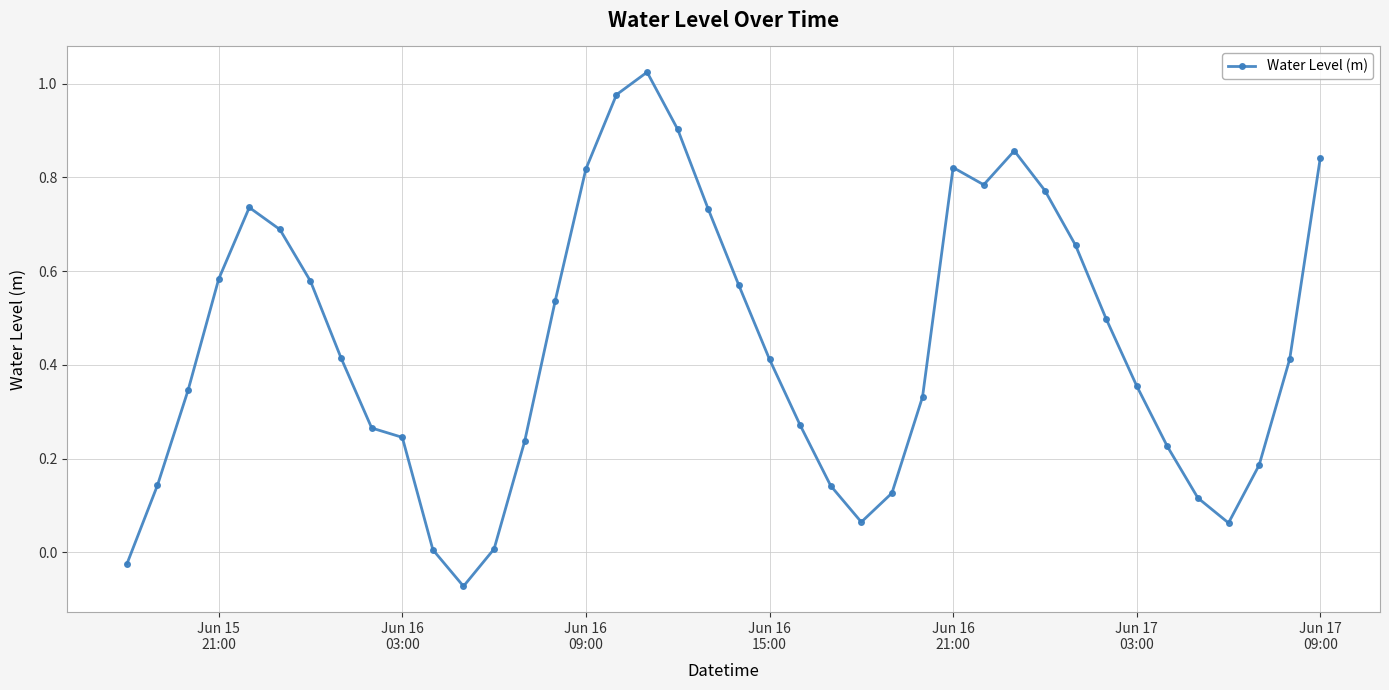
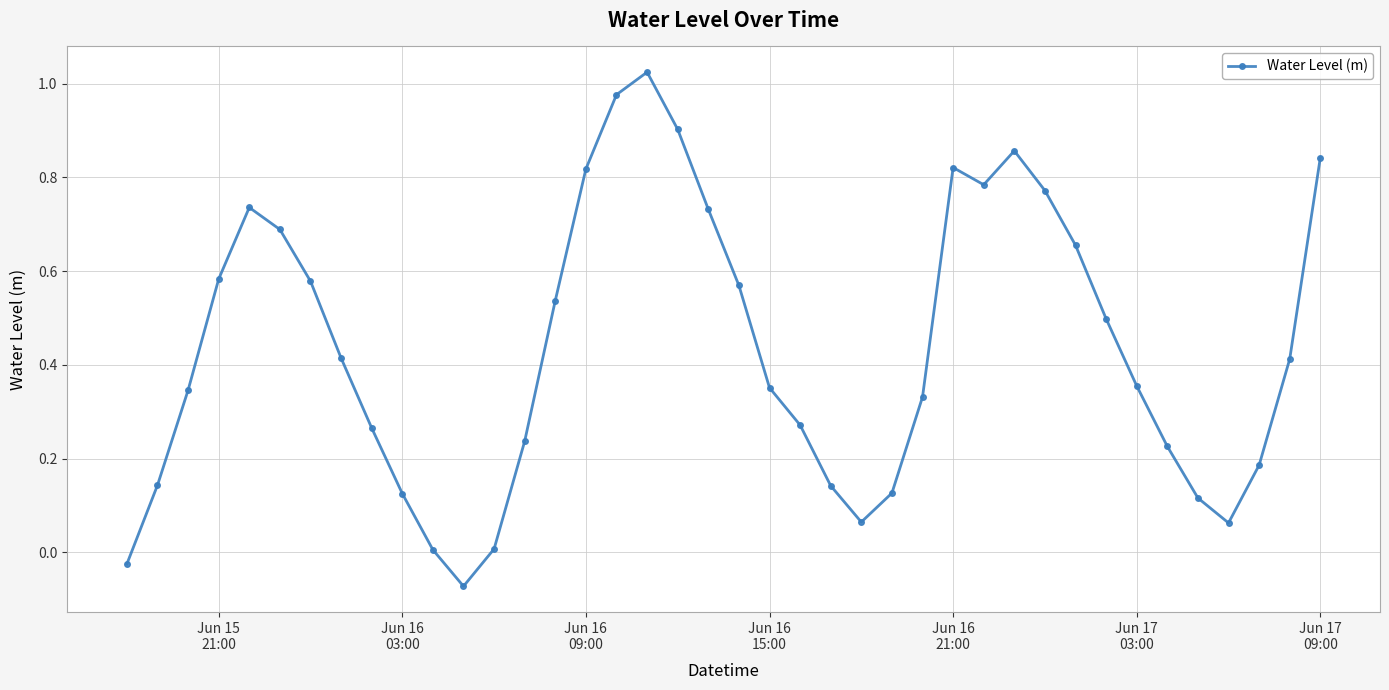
  {
    "Jun 15 21:00": 0.58,
-   "Jun 16 03:00": 0.25,
+   "Jun 16 03:00": 0.13,
    "Jun 16 09:00": 0.82,
-   "Jun 16 15:00": 0.41,
+   "Jun 16 15:00": 0.35,
    "Jun 16 21:00": 0.82,
    "Jun 17 03:00": 0.36,
    "Jun 17 09:00": 0.84
  }
